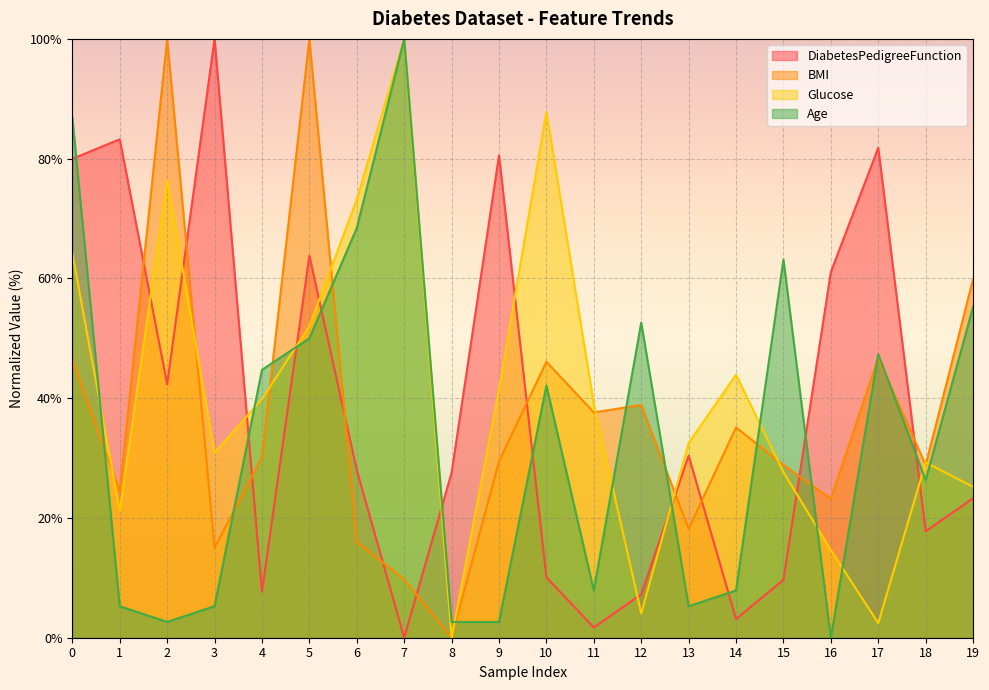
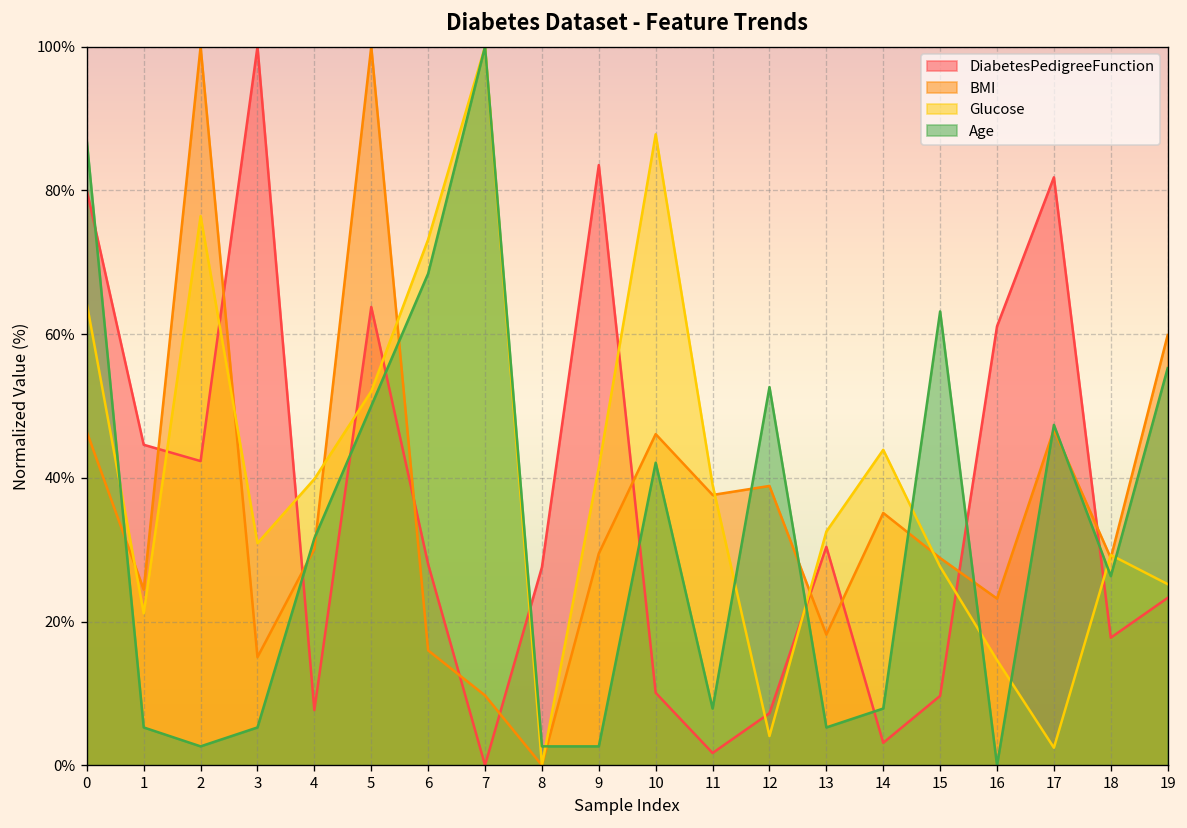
  {
    "DiabetesPedigreeFunction": {
      "0": "80%",
-     "1": "83%",
+     "1": "45%",
      "2": "42%",
      "3": "100%",
      "4": "8%",
      "5": "64%",
      "6": "28%",
      "7": "0%",
      "8": "28%",
-     "9": "81%",
+     "9": "84%",
      "10": "10%",
      "11": "2%",
      "12": "7%",
      "13": "30%",
      "14": "3%",
      "15": "10%",
      "16": "61%",
      "17": "82%",
      "18": "18%",
      "19": "23%"
    },
    "Age": {
      "0": "87%",
      "1": "5%",
      "2": "3%",
      "3": "5%",
-     "4": "45%",
+     "4": "32%",
      "5": "50%",
      "6": "68%",
      "8": "3%",
      "9": "3%",
      "10": "42%",
      "11": "8%",
      "12": "53%",
      "13": "5%",
      "14": "8%",
      "15": "63%",
      "16": "0%",
      "17": "47%",
      "18": "26%",
      "19": "55%"
    }
  }
